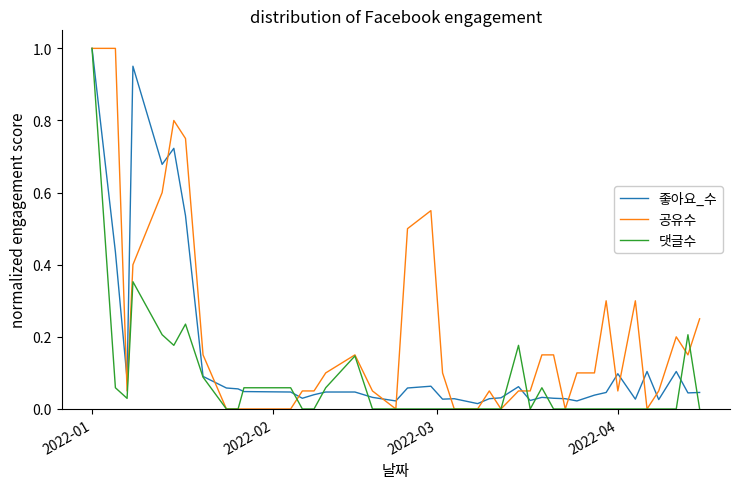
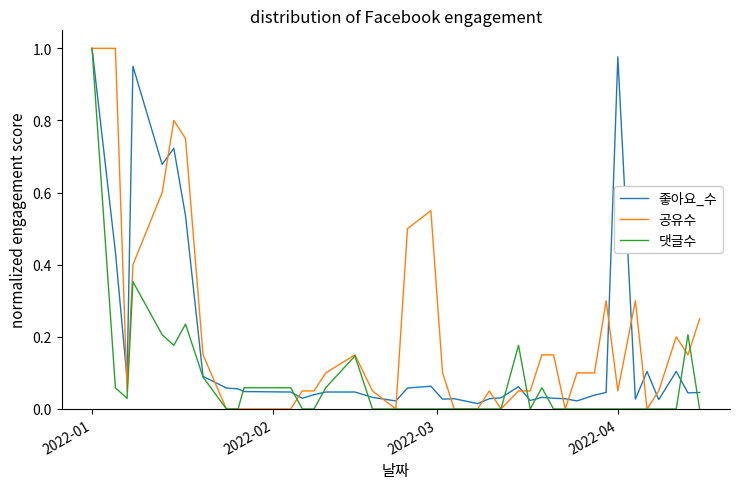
  {
    "좋아요_수": {
-     "2022-04": 0.10
+     "2022-04": 0.98
    },
    "공유수": {
      "2022-04": 0.05
    },
    "댓글수": {
      "2022-04": 0.00
    }
  }
